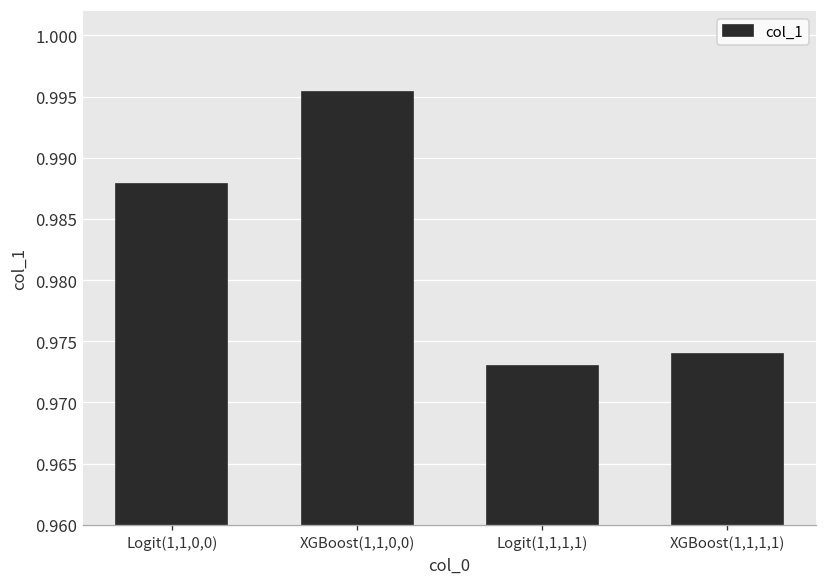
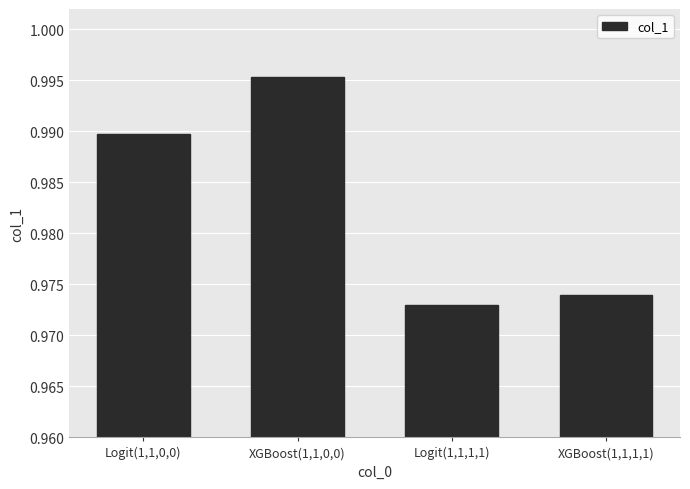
  {
-   "Logit(1,1,0,0)": 0.9879,
+   "Logit(1,1,0,0)": 0.9898,
    "XGBoost(1,1,0,0)": 0.9954,
    "Logit(1,1,1,1)": 0.9730,
    "XGBoost(1,1,1,1)": 0.9740
  }
